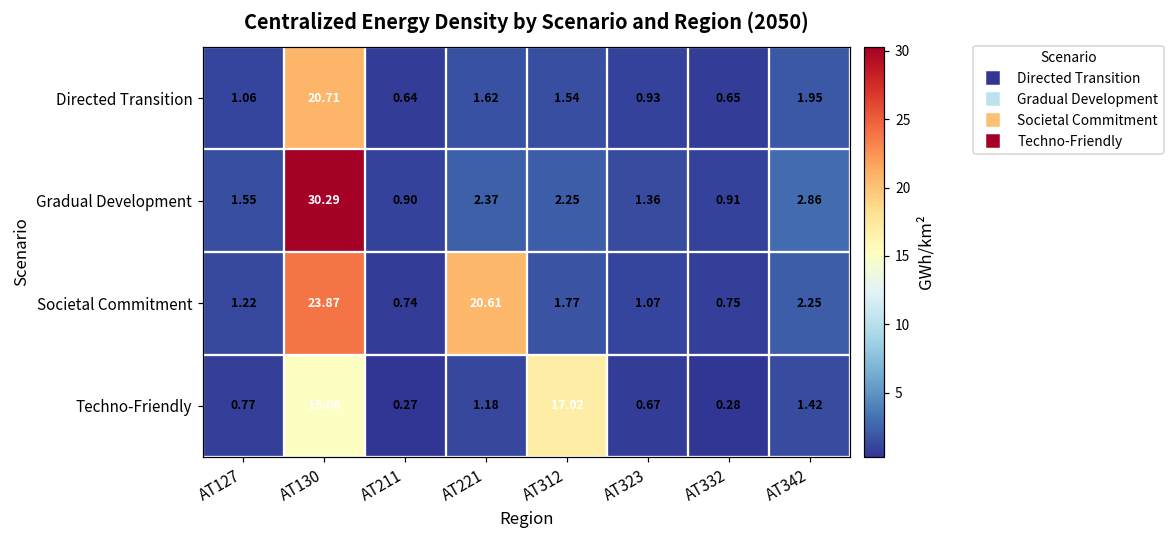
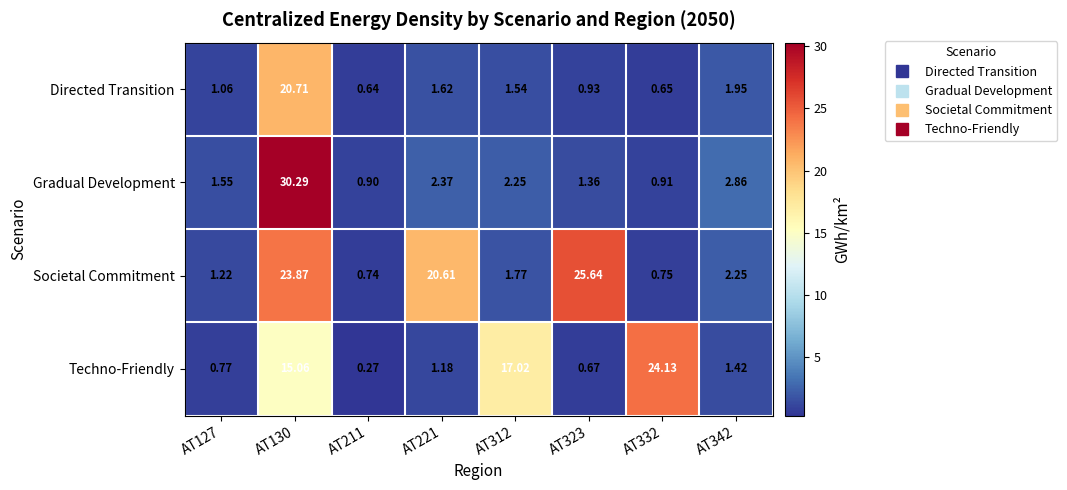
  {
    "Directed Transition": {
      "AT127": 1.06,
      "AT130": 20.71,
      "AT211": 0.64,
      "AT221": 1.62,
      "AT312": 1.54,
      "AT323": 0.93,
      "AT332": 0.65,
      "AT342": 1.95
    },
    "Gradual Development": {
      "AT127": 1.55,
      "AT130": 30.29,
      "AT211": 0.90,
      "AT221": 2.37,
      "AT312": 2.25,
      "AT323": 1.36,
      "AT332": 0.91,
      "AT342": 2.86
    },
    "Societal Commitment": {
      "AT127": 1.22,
      "AT130": 23.87,
      "AT211": 0.74,
      "AT221": 20.61,
      "AT312": 1.77,
-     "AT323": 1.07,
+     "AT323": 25.64,
      "AT332": 0.75,
      "AT342": 2.25
    },
    "Techno-Friendly": {
      "AT127": 0.77,
      "AT130": 15.06,
      "AT211": 0.27,
      "AT221": 1.18,
      "AT312": 17.02,
      "AT323": 0.67,
-     "AT332": 0.28,
+     "AT332": 24.13,
      "AT342": 1.42
    }
  }
